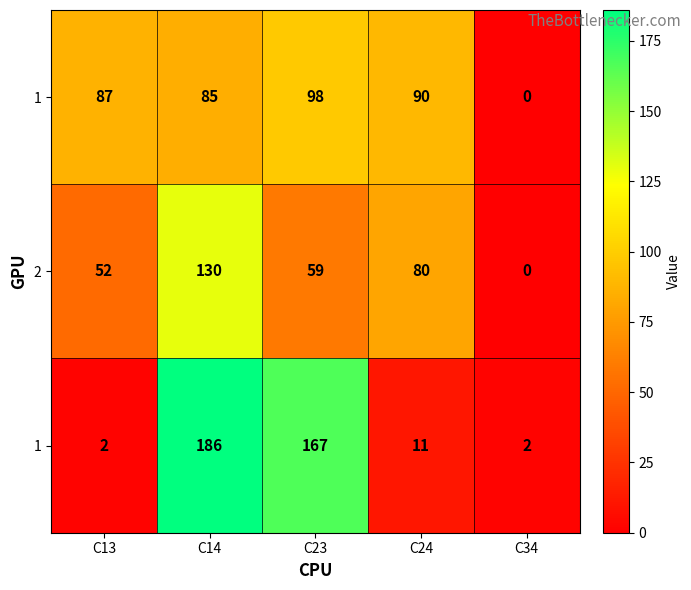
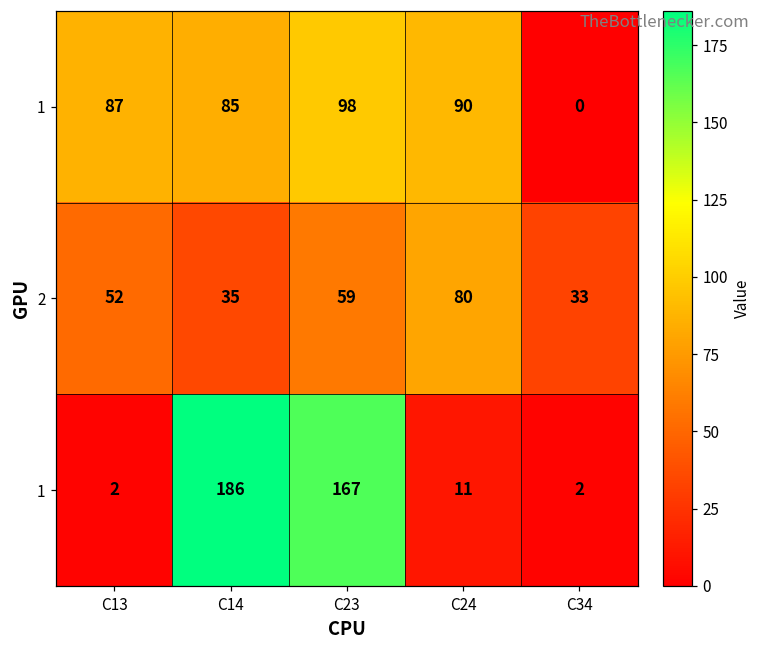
  {
    "2": {
      "C13": 52,
-     "C14": 130,
+     "C14": 35,
      "C23": 59,
      "C24": 80,
-     "C34": 0
+     "C34": 33
    }
  }
